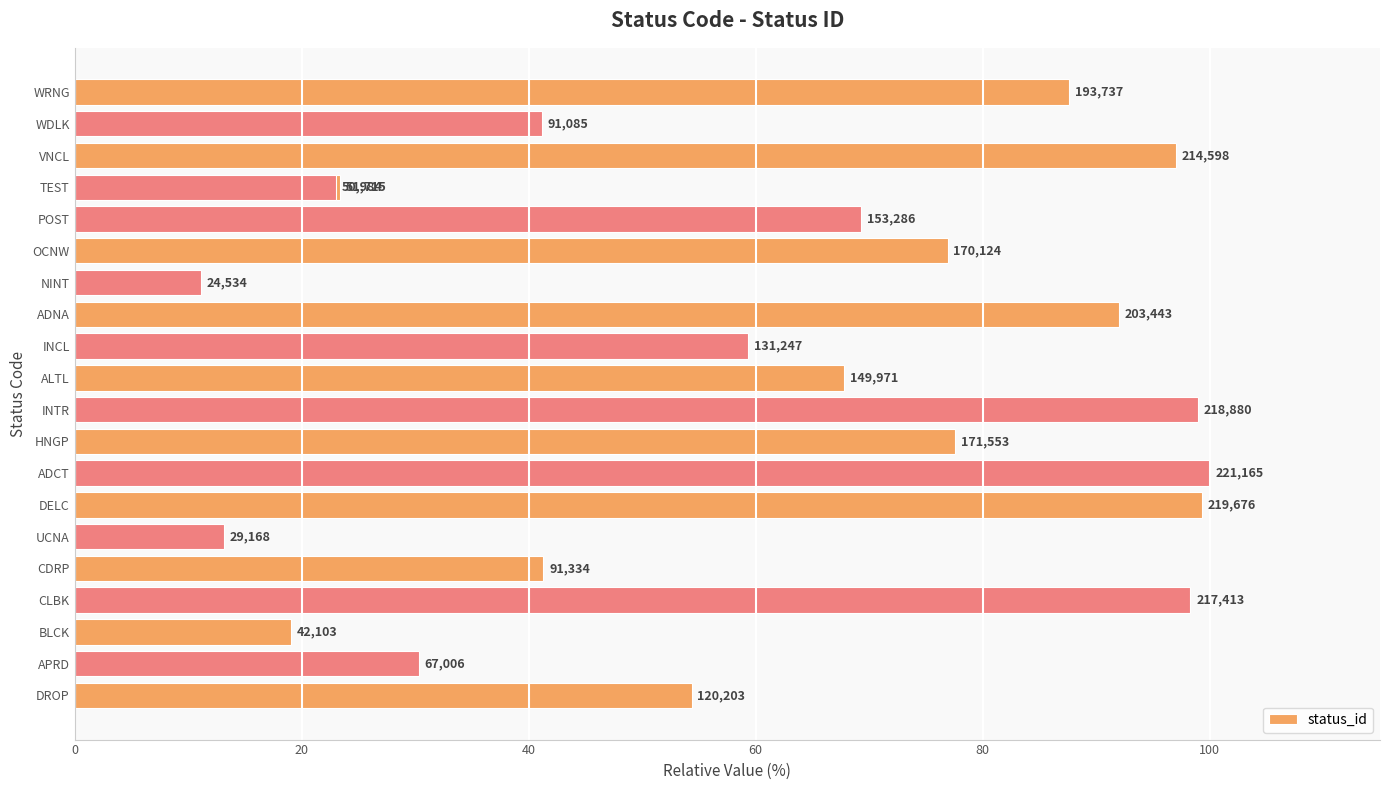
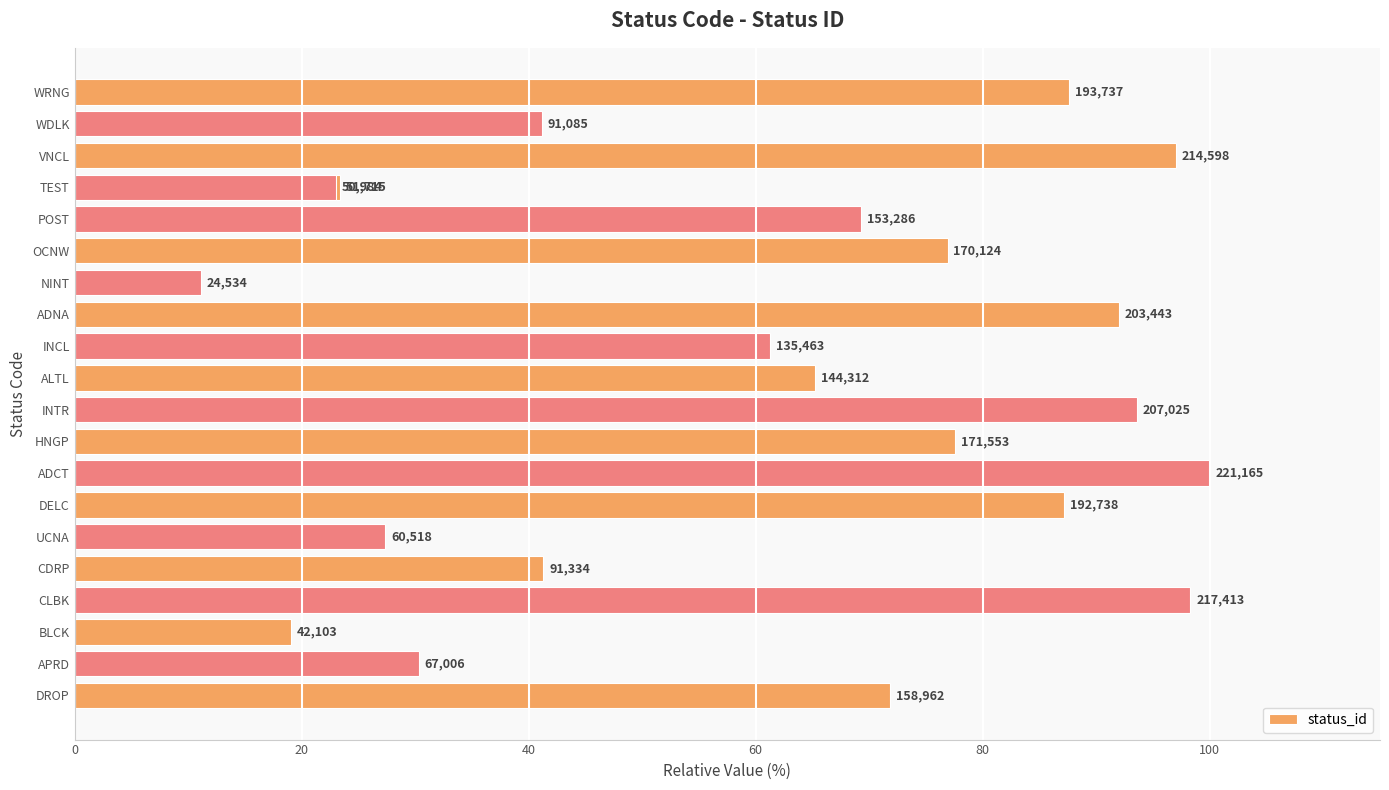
  {
-   "INCL": "131,247",
-   "ALTL": "149,971",
-   "INTR": "218,880",
-   "DELC": "219,676",
-   "UCNA": "29,168",
-   "DROP": "120,203"
+   "INCL": "135,463",
+   "ALTL": "144,312",
+   "INTR": "207,025",
+   "DELC": "192,738",
+   "UCNA": "60,518",
+   "DROP": "158,962"
  }
